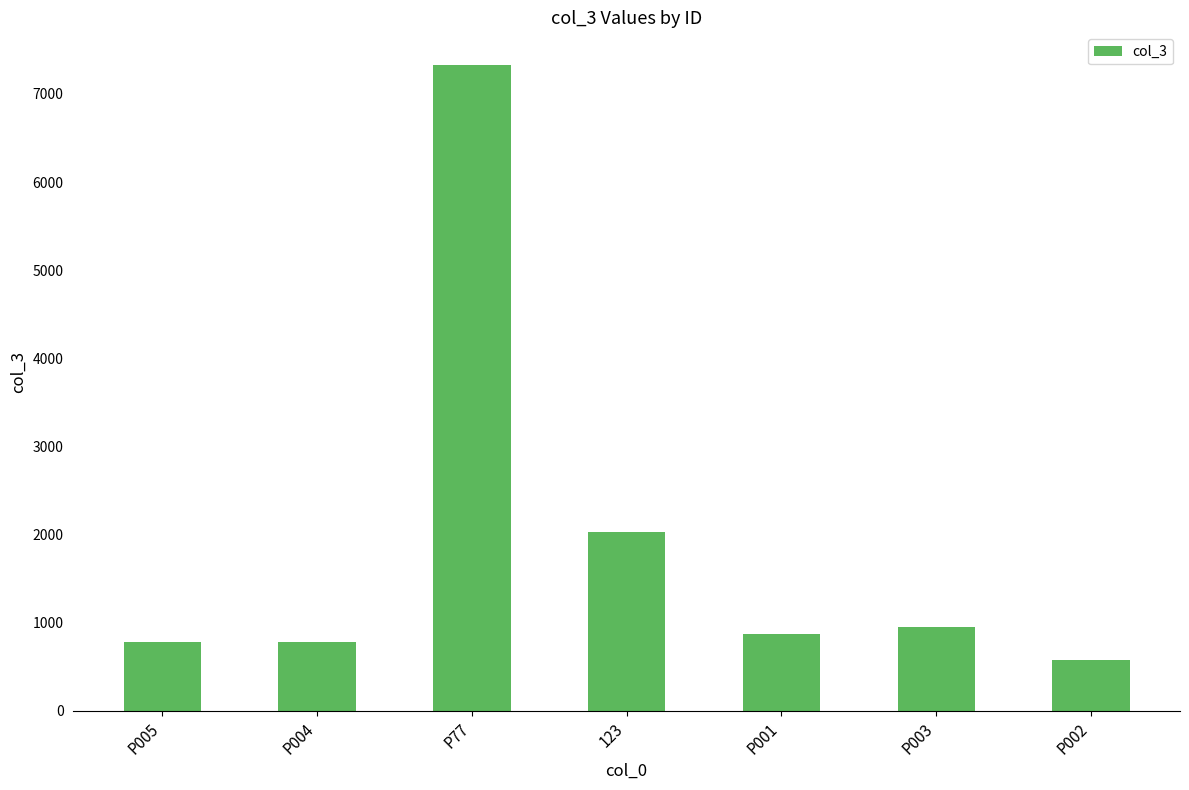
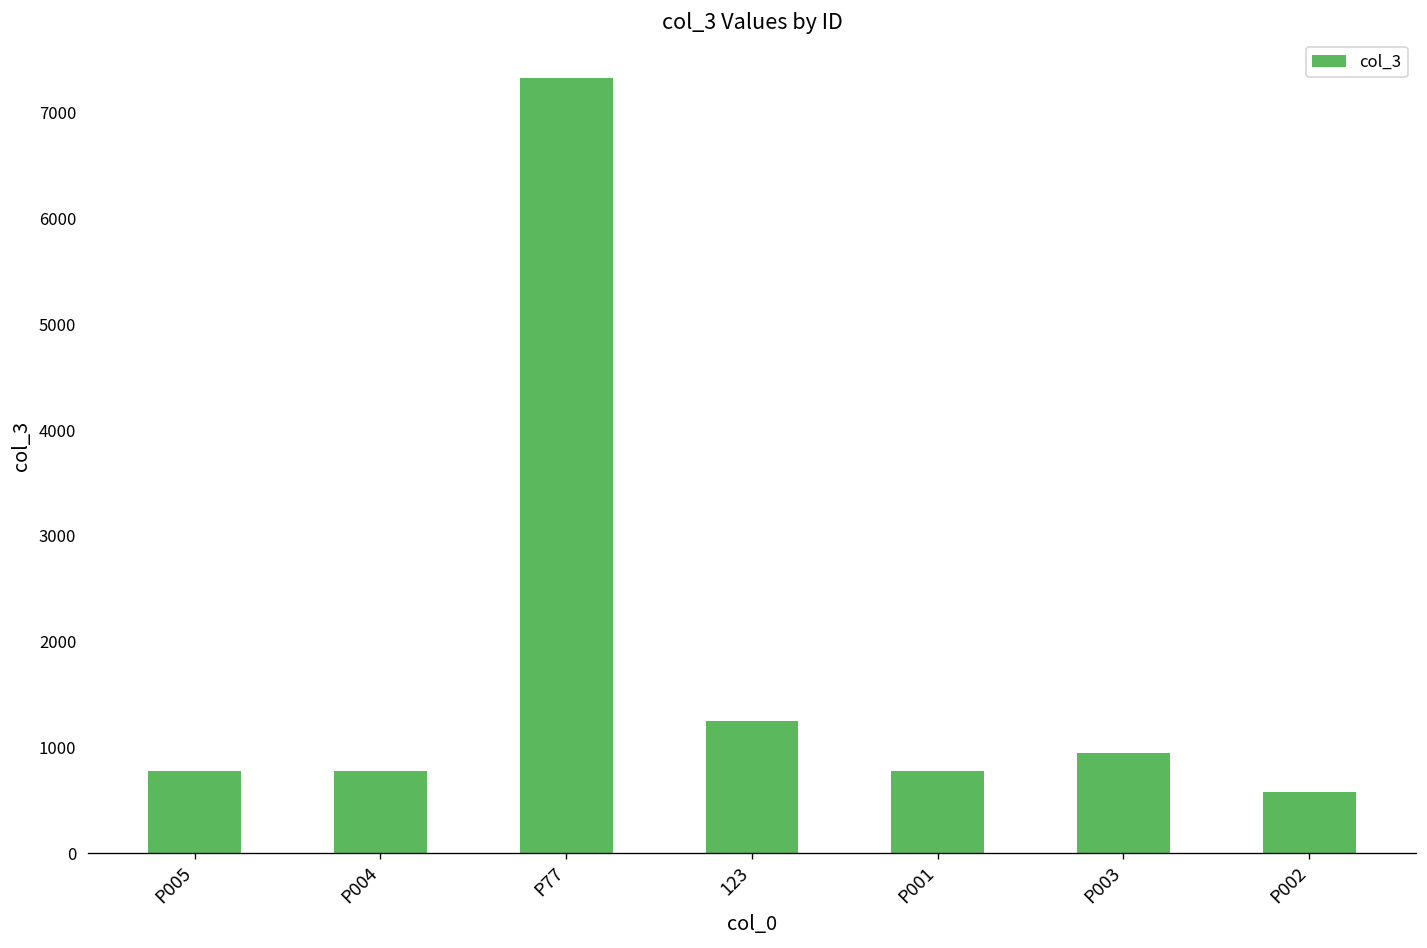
  {
    "P005": 800,
    "P004": 800,
    "P77": 7300,
-   "123": 2000,
-   "P001": 900,
+   "123": 1200,
+   "P001": 800,
    "P003": 900,
    "P002": 600
  }
